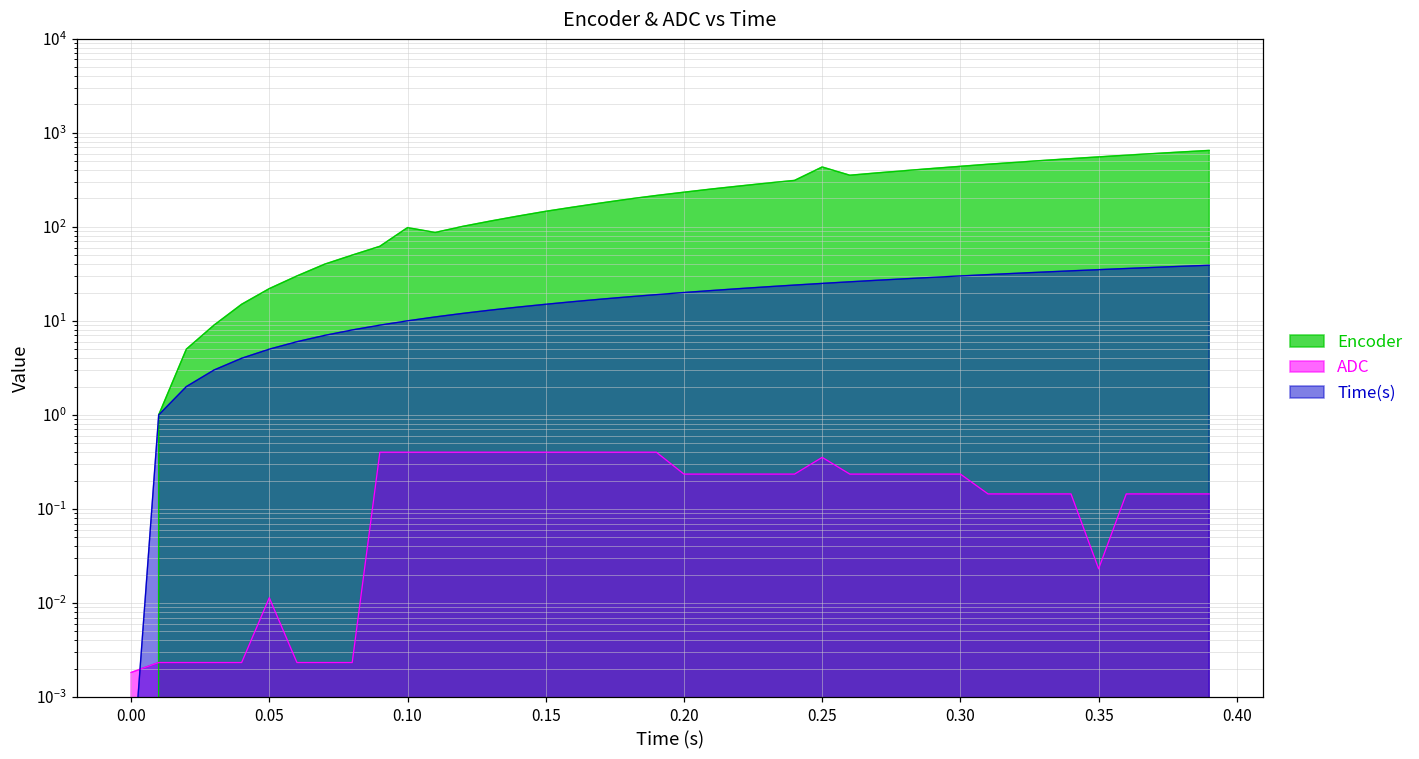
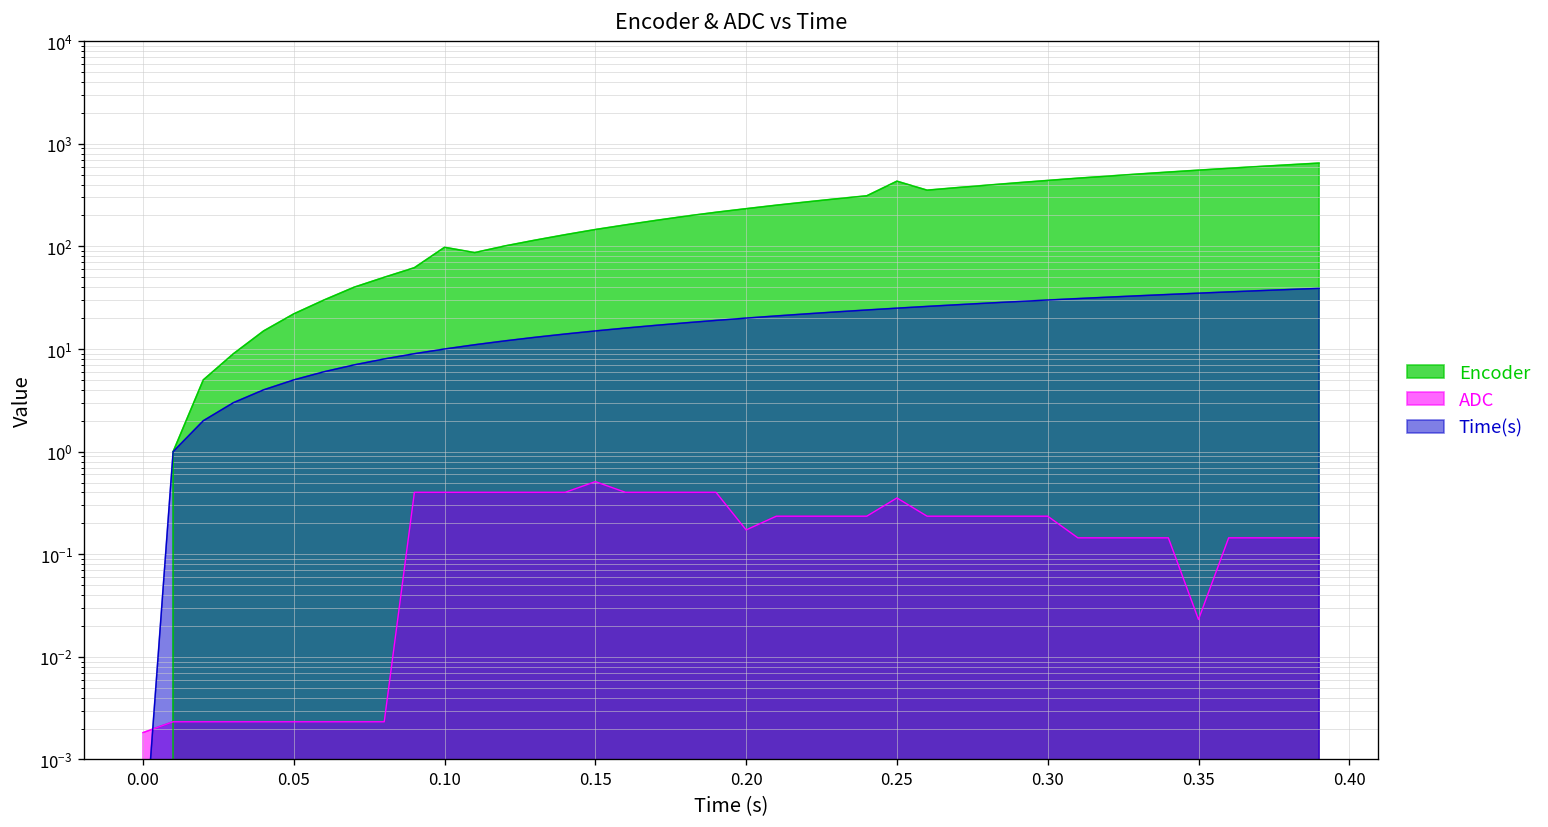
  {
    "Encoder": {
      "0.05": 22,
      "0.10": 100,
      "0.15": 150,
      "0.20": 230,
      "0.25": 400,
      "0.30": 400,
      "0.35": 600
    },
    "ADC": {
      "0.00": 0.0018,
-     "0.05": 0.011,
+     "0.05": 0.0023,
      "0.10": 0.4,
-     "0.15": 0.4,
-     "0.20": 0.23,
+     "0.15": 0.5,
+     "0.20": 0.17,
      "0.25": 0.35,
      "0.30": 0.23,
      "0.35": 0.023
    },
    "Time(s)": {
      "0.05": 5,
      "0.10": 10,
      "0.15": 15,
      "0.20": 20,
      "0.25": 25,
      "0.30": 30,
      "0.35": 35
    }
  }
